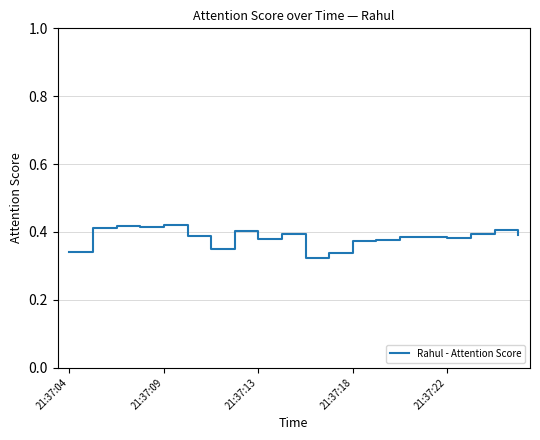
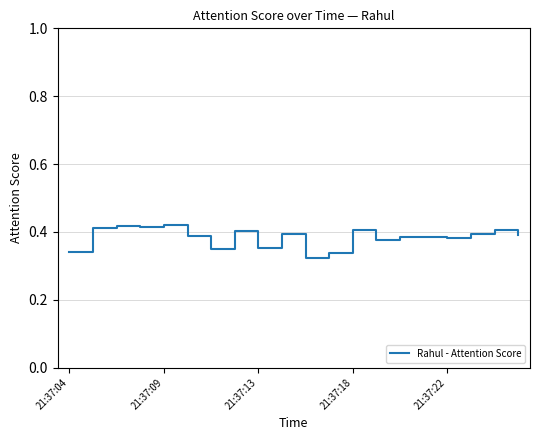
  {
    "21:37:04": 0.34,
    "21:37:09": 0.42,
-   "21:37:13": 0.38,
-   "21:37:18": 0.37,
+   "21:37:13": 0.35,
+   "21:37:18": 0.41,
    "21:37:22": 0.38
  }
